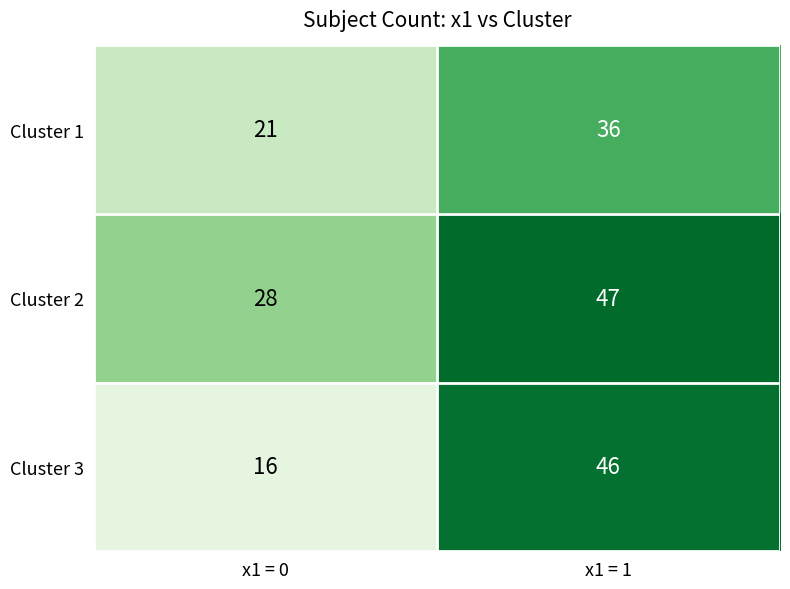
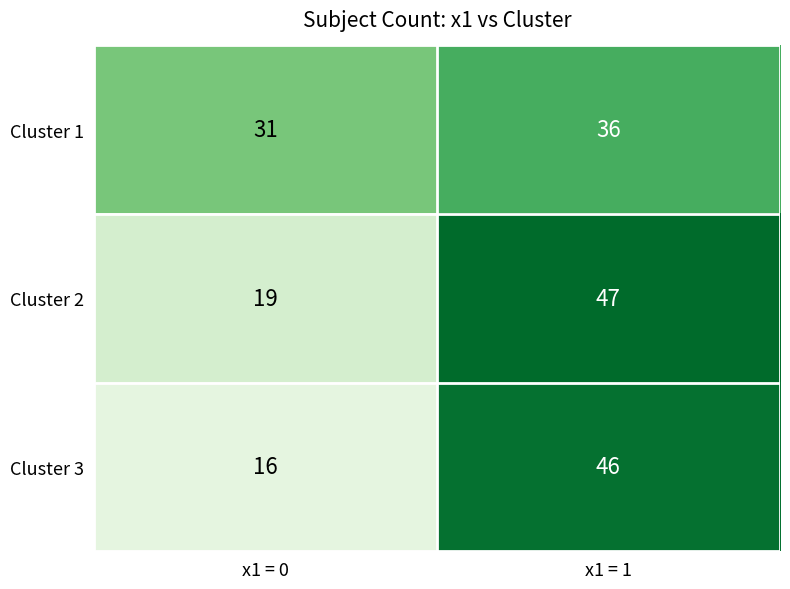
  {
    "Cluster 1": {
-     "x1 = 0": 21,
+     "x1 = 0": 31,
      "x1 = 1": 36
    },
    "Cluster 2": {
-     "x1 = 0": 28,
+     "x1 = 0": 19,
      "x1 = 1": 47
    },
    "Cluster 3": {
      "x1 = 0": 16,
      "x1 = 1": 46
    }
  }
